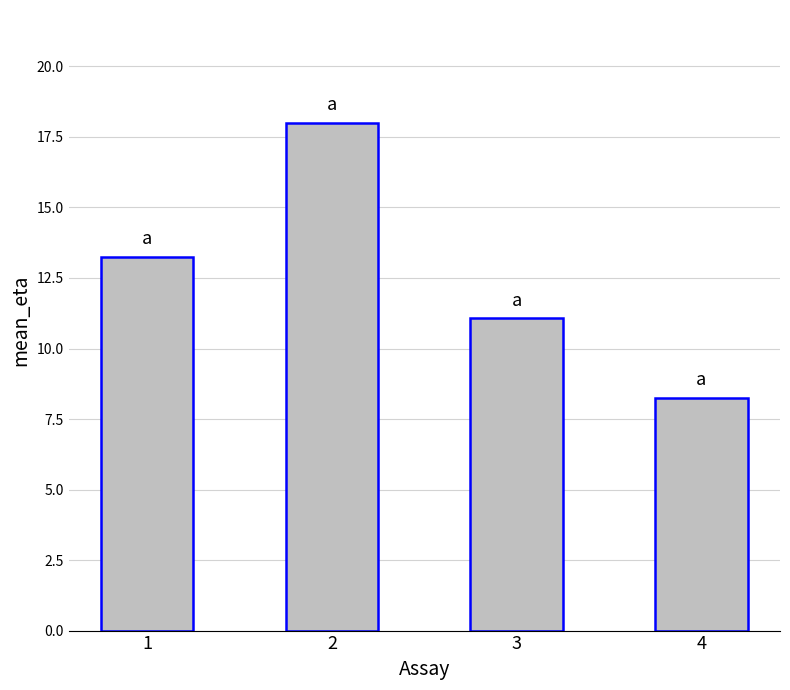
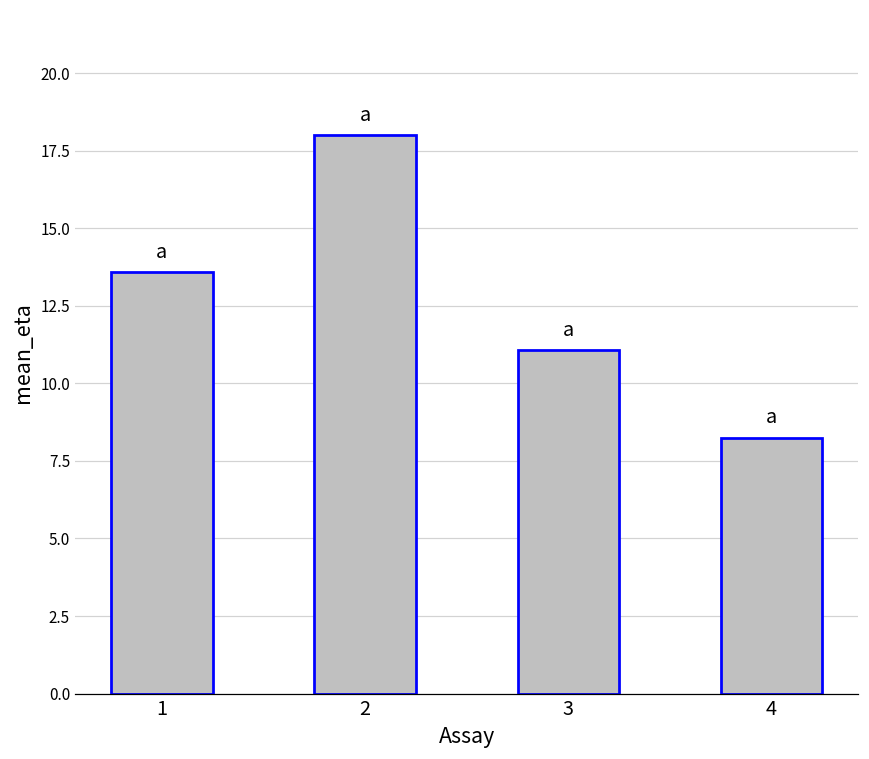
  {
-   "1": 13.3,
+   "1": 13.6,
    "2": 18.0,
    "3": 11.1,
    "4": 8.3
  }
